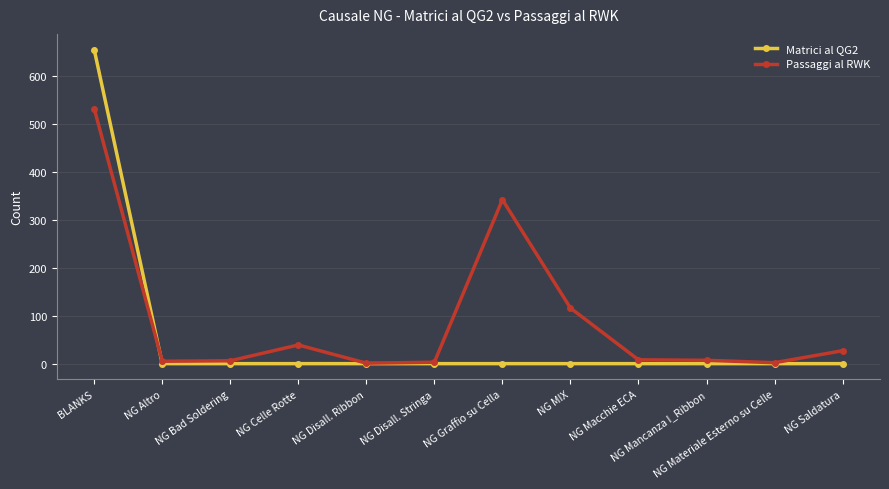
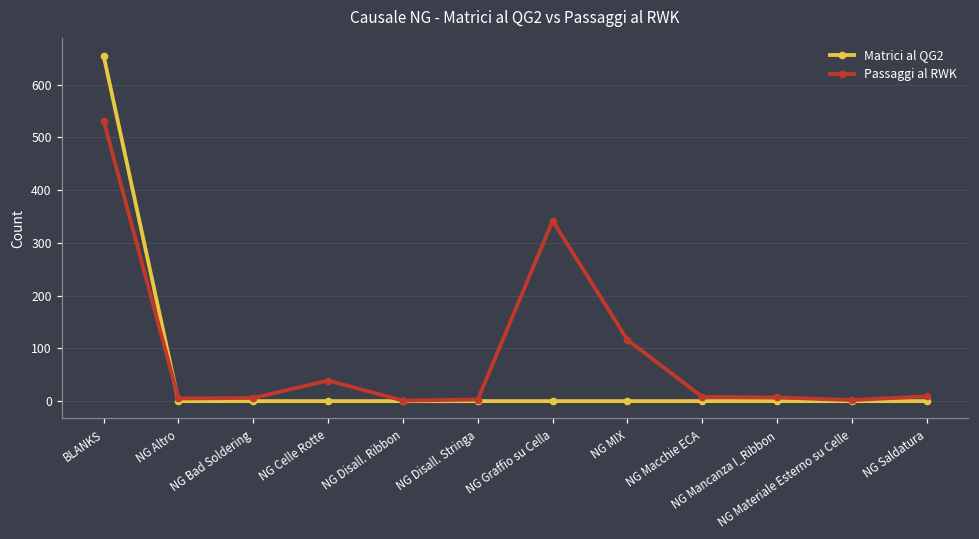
  {
    "Matrici al QG2": {
      "BLANKS": 660,
      "NG Bad Soldering": 0,
      "NG Celle Rotte": 0,
      "NG Graffio su Cella": 0,
      "NG MIX": 0,
      "NG Macchie ECA": 0,
      "NG Mancanza I_Ribbon": 0,
      "NG Saldatura": 0
    },
    "Passaggi al RWK": {
      "BLANKS": 530,
      "NG Bad Soldering": 10,
      "NG Celle Rotte": 40,
      "NG Graffio su Cella": 340,
      "NG MIX": 120,
      "NG Macchie ECA": 10,
      "NG Mancanza I_Ribbon": 10,
-     "NG Saldatura": 30
+     "NG Saldatura": 10
    }
  }
